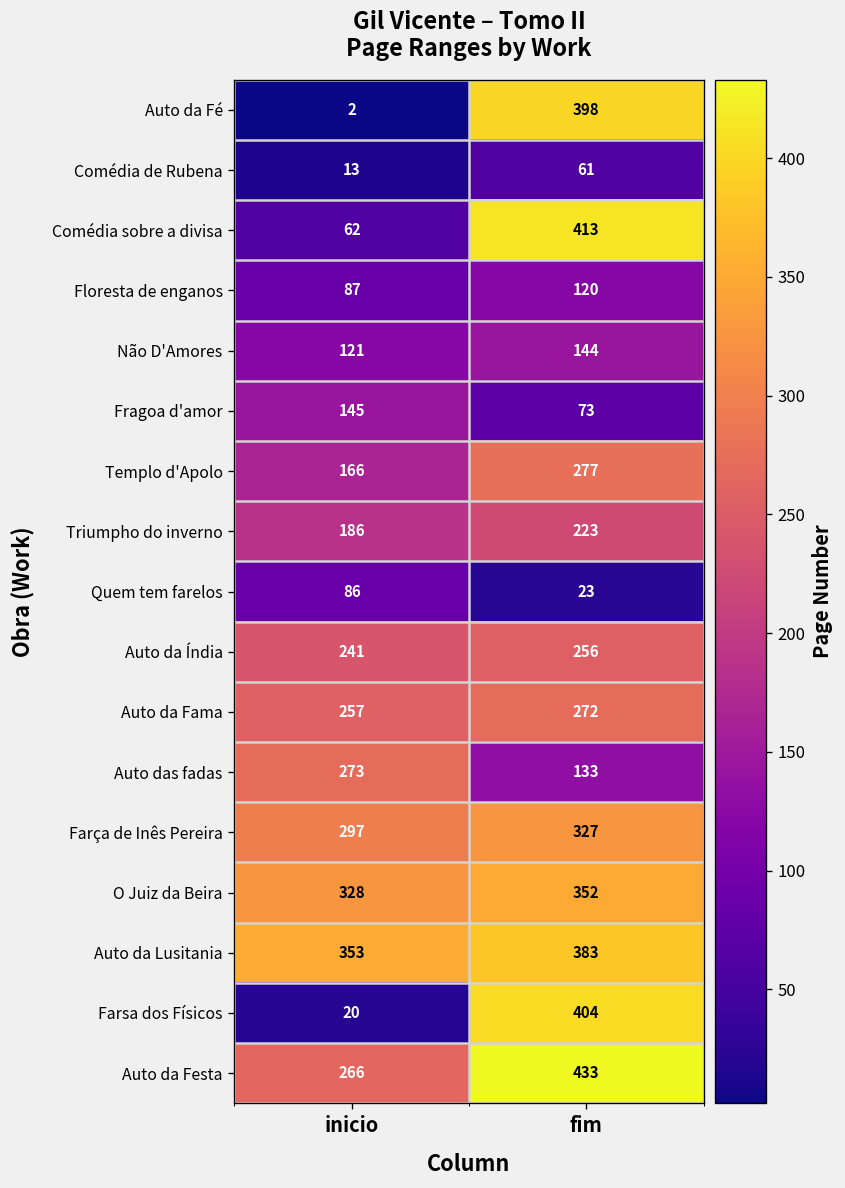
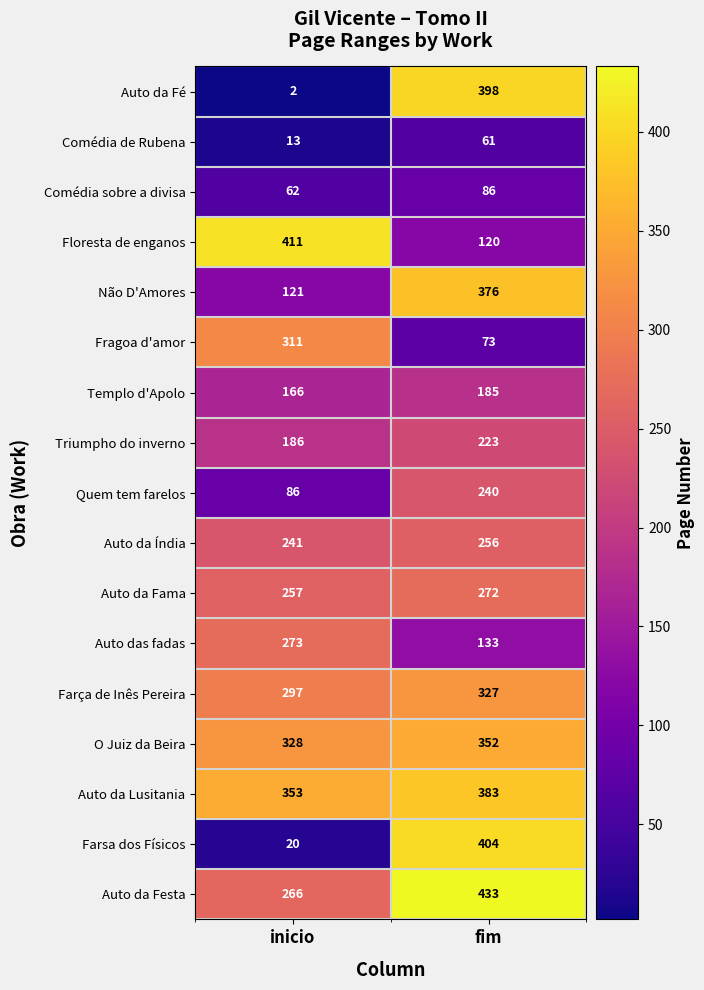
  {
    "Auto da Fé": {
      "inicio": 2,
      "fim": 398
    },
    "Comédia de Rubena": {
      "inicio": 13,
      "fim": 61
    },
    "Comédia sobre a divisa": {
      "inicio": 62,
-     "fim": 413
+     "fim": 86
    },
    "Floresta de enganos": {
-     "inicio": 87,
+     "inicio": 411,
      "fim": 120
    },
    "Não D'Amores": {
      "inicio": 121,
-     "fim": 144
+     "fim": 376
    },
    "Fragoa d'amor": {
-     "inicio": 145,
+     "inicio": 311,
      "fim": 73
    },
    "Templo d'Apolo": {
      "inicio": 166,
-     "fim": 277
+     "fim": 185
    },
    "Triumpho do inverno": {
      "inicio": 186,
      "fim": 223
    },
    "Quem tem farelos": {
      "inicio": 86,
-     "fim": 23
+     "fim": 240
    },
    "Auto da Índia": {
      "inicio": 241,
      "fim": 256
    },
    "Auto da Fama": {
      "inicio": 257,
      "fim": 272
    },
    "Auto das fadas": {
      "inicio": 273,
      "fim": 133
    },
    "Farça de Inês Pereira": {
      "inicio": 297,
      "fim": 327
    },
    "O Juiz da Beira": {
      "inicio": 328,
      "fim": 352
    },
    "Auto da Lusitania": {
      "inicio": 353,
      "fim": 383
    },
    "Farsa dos Físicos": {
      "inicio": 20,
      "fim": 404
    },
    "Auto da Festa": {
      "inicio": 266,
      "fim": 433
    }
  }
